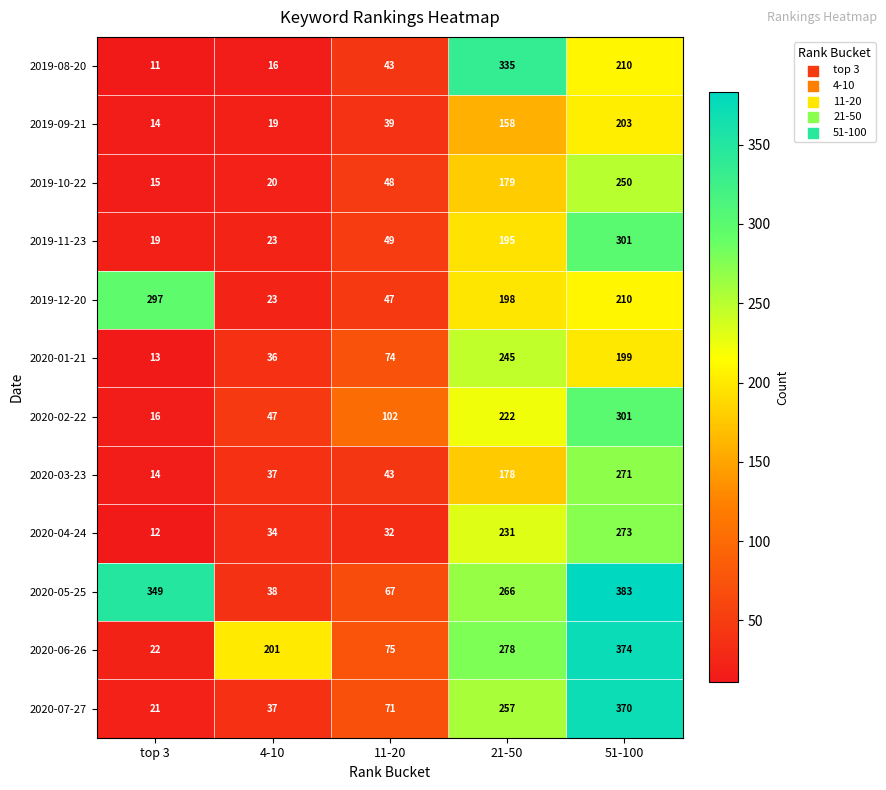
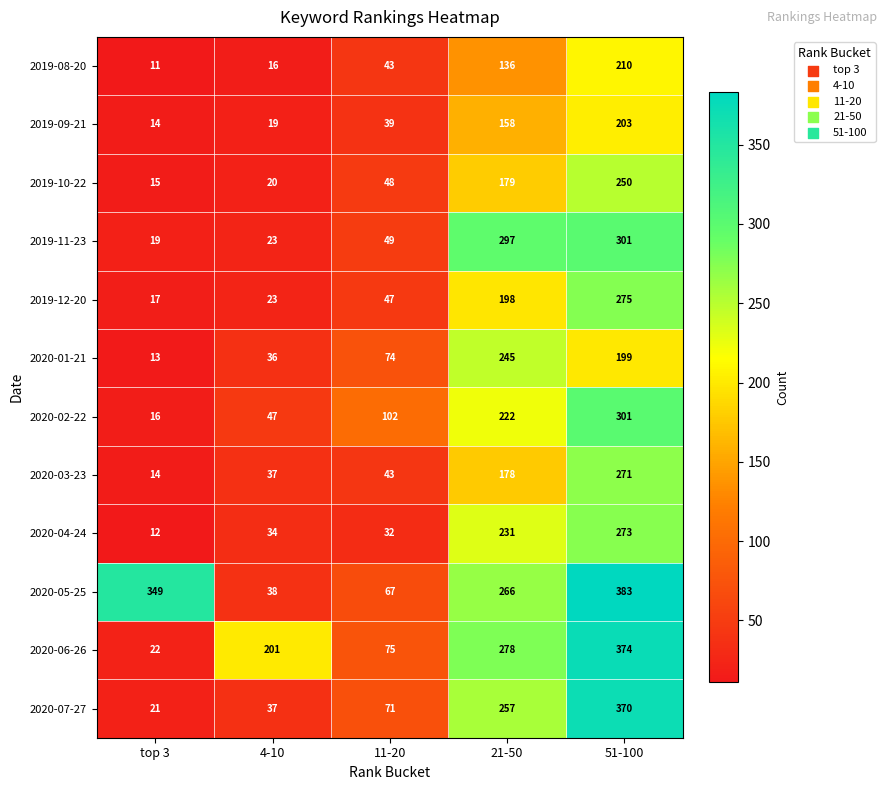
  {
    "2019-08-20": {
      "top 3": 11,
      "4-10": 16,
      "11-20": 43,
-     "21-50": 335,
+     "21-50": 136,
      "51-100": 210
    },
    "2019-09-21": {
      "top 3": 14,
      "4-10": 19,
      "11-20": 39,
      "21-50": 158,
      "51-100": 203
    },
    "2019-10-22": {
      "top 3": 15,
      "4-10": 20,
      "11-20": 48,
      "21-50": 179,
      "51-100": 250
    },
    "2019-11-23": {
      "top 3": 19,
      "4-10": 23,
      "11-20": 49,
-     "21-50": 195,
+     "21-50": 297,
      "51-100": 301
    },
    "2019-12-20": {
-     "top 3": 297,
+     "top 3": 17,
      "4-10": 23,
      "11-20": 47,
      "21-50": 198,
-     "51-100": 210
+     "51-100": 275
    },
    "2020-01-21": {
      "top 3": 13,
      "4-10": 36,
      "11-20": 74,
      "21-50": 245,
      "51-100": 199
    },
    "2020-02-22": {
      "top 3": 16,
      "4-10": 47,
      "11-20": 102,
      "21-50": 222,
      "51-100": 301
    },
    "2020-03-23": {
      "top 3": 14,
      "4-10": 37,
      "11-20": 43,
      "21-50": 178,
      "51-100": 271
    },
    "2020-04-24": {
      "top 3": 12,
      "4-10": 34,
      "11-20": 32,
      "21-50": 231,
      "51-100": 273
    },
    "2020-05-25": {
      "top 3": 349,
      "4-10": 38,
      "11-20": 67,
      "21-50": 266,
      "51-100": 383
    },
    "2020-06-26": {
      "top 3": 22,
      "4-10": 201,
      "11-20": 75,
      "21-50": 278,
      "51-100": 374
    },
    "2020-07-27": {
      "top 3": 21,
      "4-10": 37,
      "11-20": 71,
      "21-50": 257,
      "51-100": 370
    }
  }
